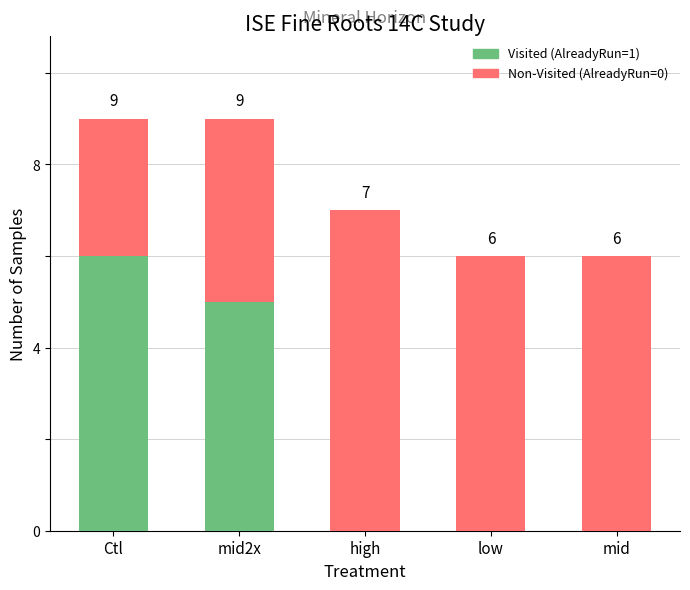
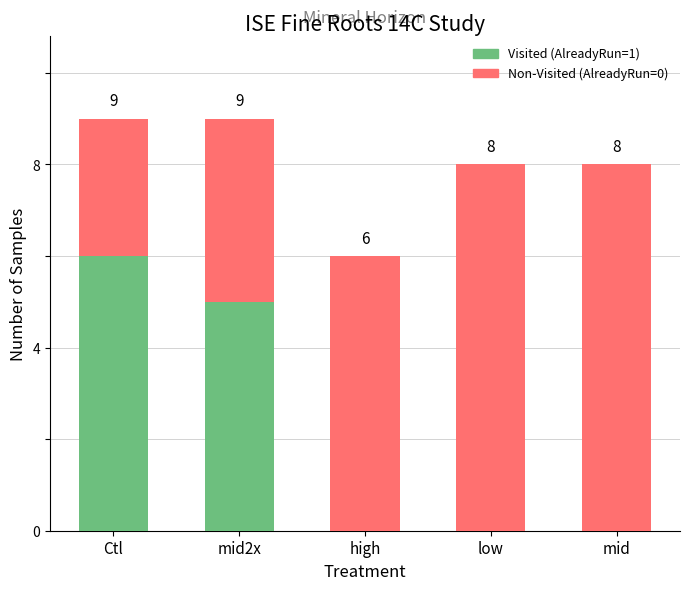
  {
    "Visited (AlreadyRun=1)": {
      "Ctl": 6.0,
      "mid2x": 5.0,
      "high": 0.0,
      "low": 0.0,
      "mid": 0.0
    },
    "Non-Visited (AlreadyRun=0)": {
-     "high": 7,
-     "low": 6,
-     "mid": 6
+     "high": 6,
+     "low": 8,
+     "mid": 8
    }
  }
